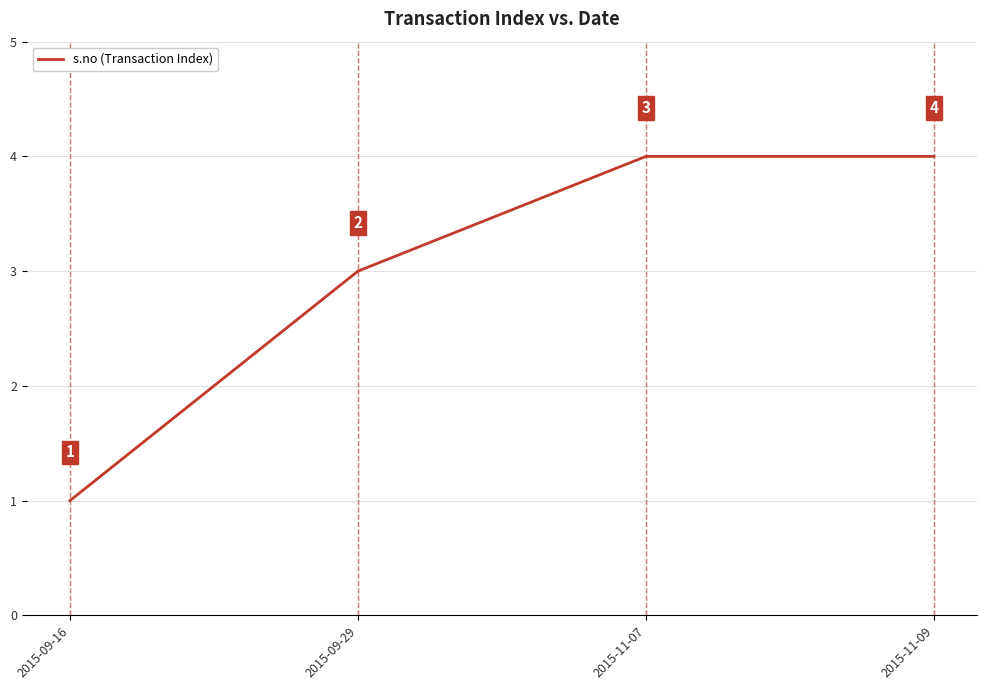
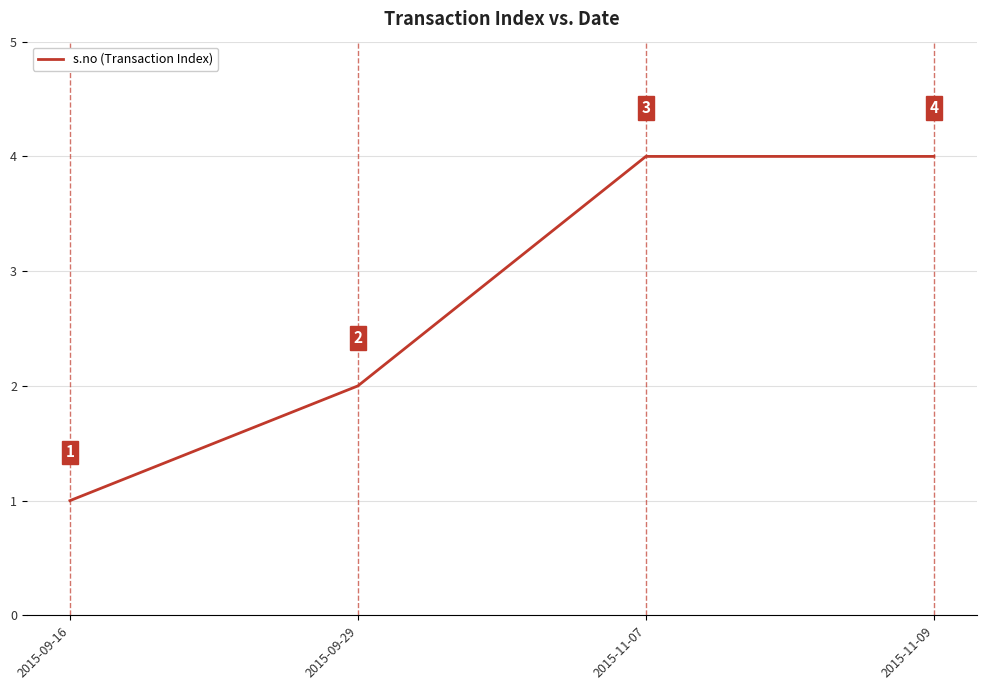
  {
    "2015-09-16": 1,
-   "2015-09-29": 3,
+   "2015-09-29": 2,
    "2015-11-07": 4,
    "2015-11-09": 4
  }
